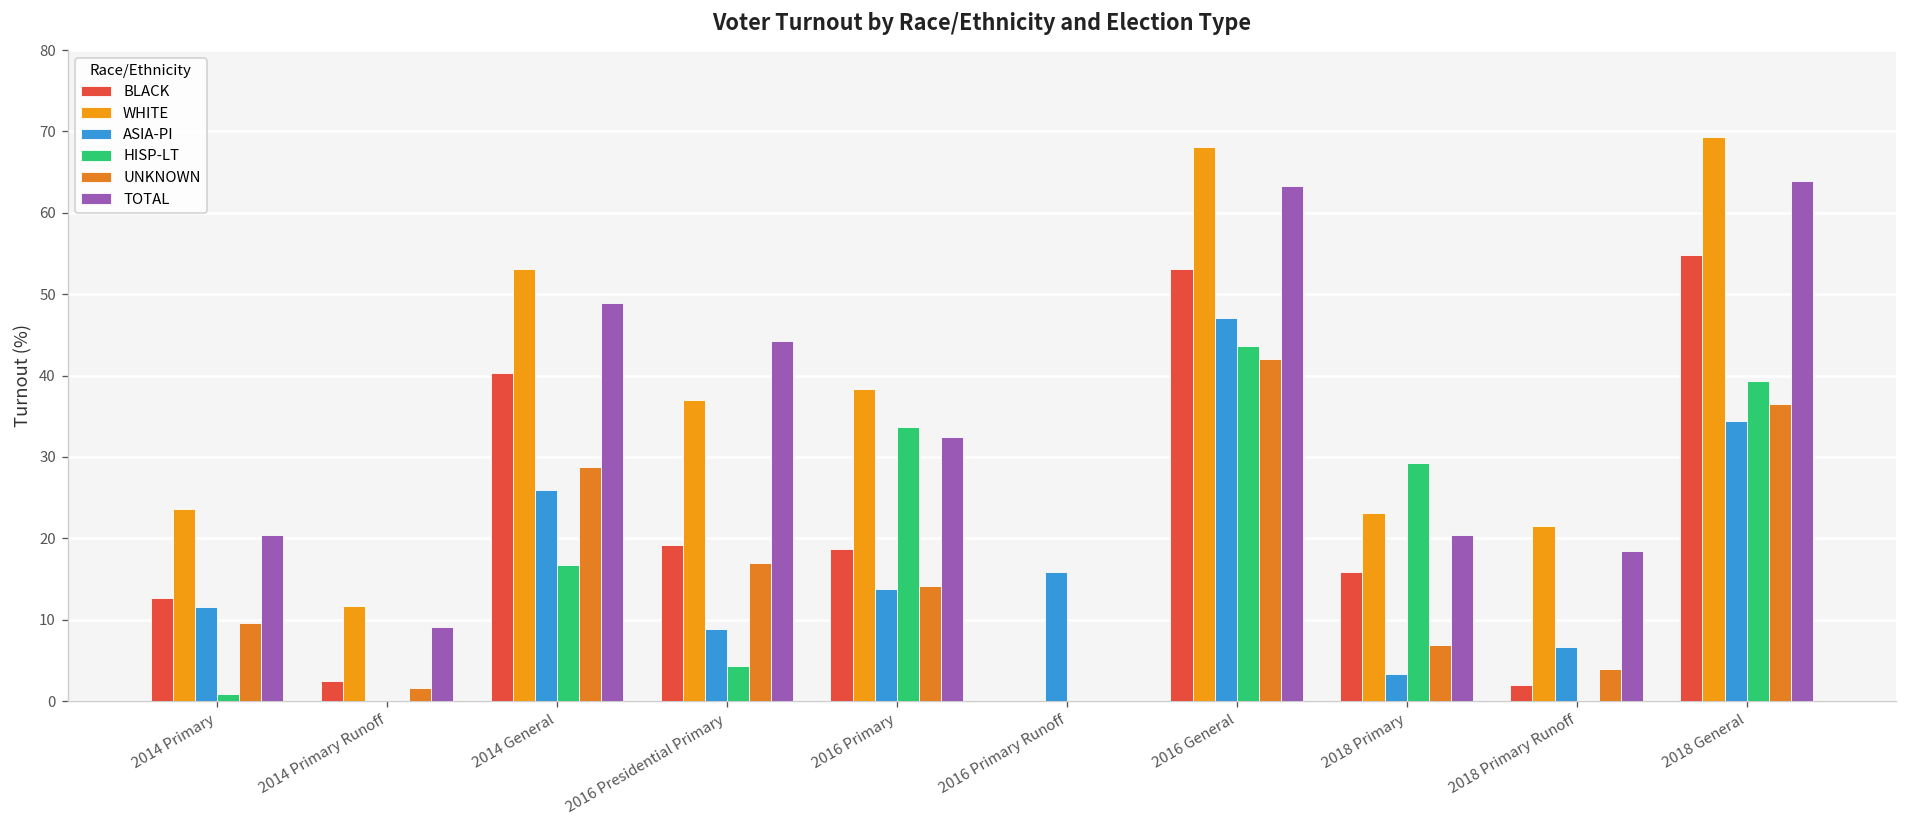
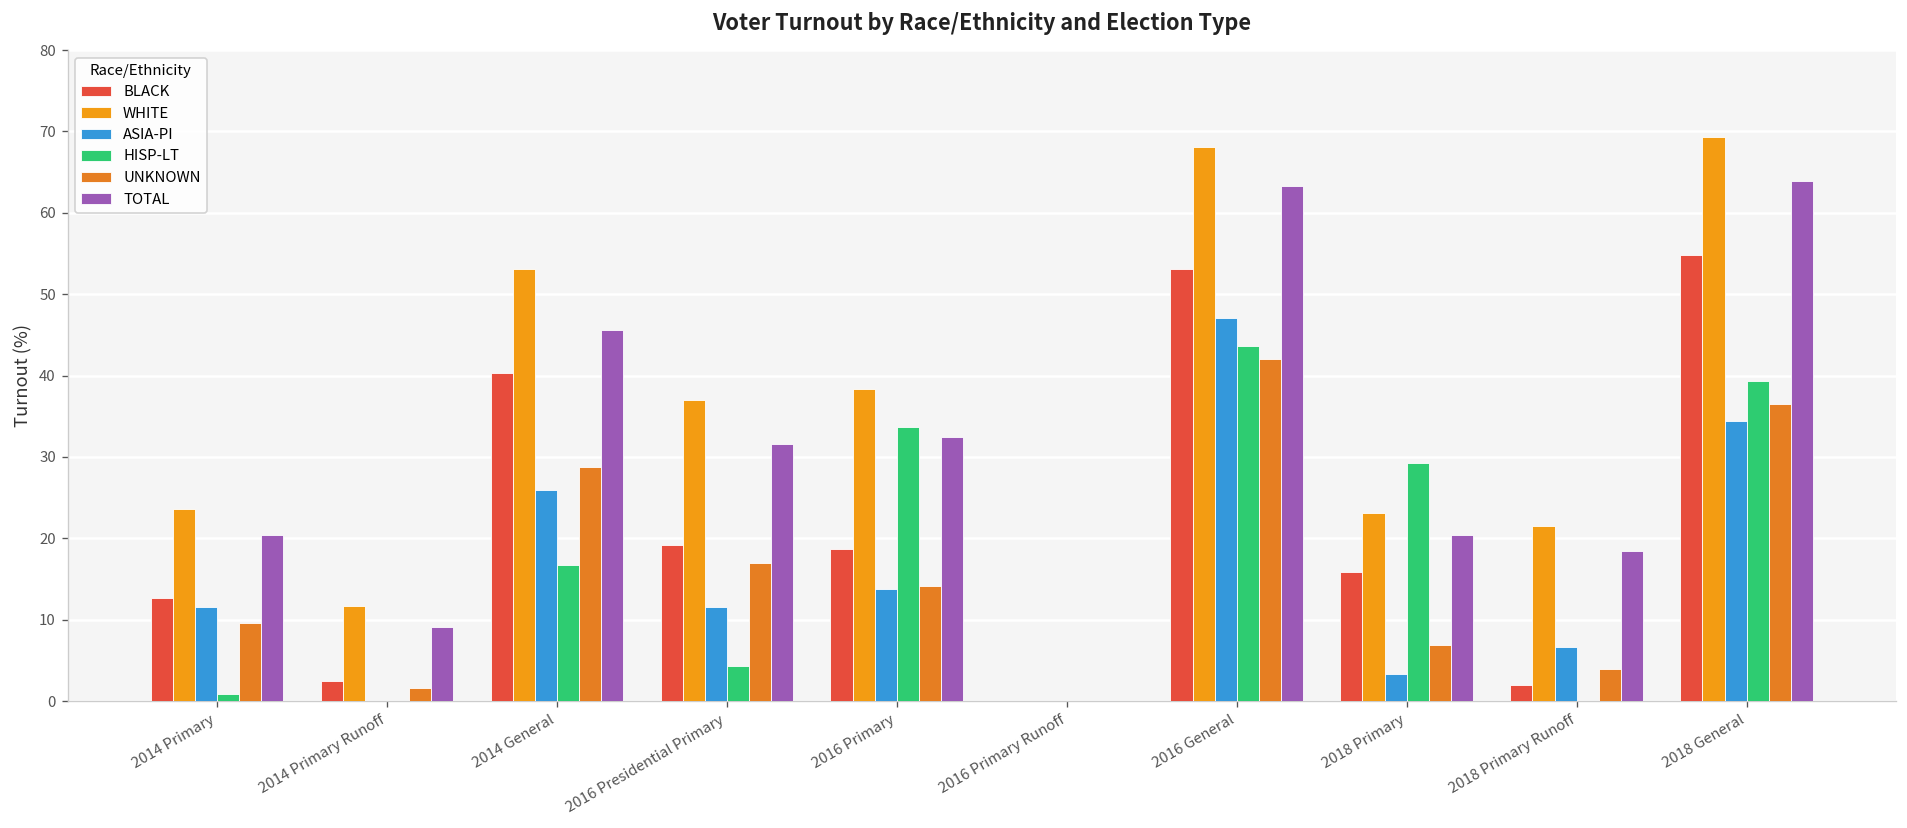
  {
    "ASIA-PI": {
      "2014 Primary": 12,
      "2014 Primary Runoff": 0,
      "2014 General": 26,
-     "2016 Presidential Primary": 9,
+     "2016 Presidential Primary": 12,
      "2016 Primary": 14,
-     "2016 Primary Runoff": 16,
+     "2016 Primary Runoff": 0,
      "2016 General": 47,
      "2018 Primary": 3,
      "2018 Primary Runoff": 7,
      "2018 General": 34
    },
    "HISP-LT": {
      "2014 Primary": 1,
      "2014 Primary Runoff": 0,
      "2014 General": 17,
      "2016 Presidential Primary": 4,
      "2016 Primary": 34,
      "2016 Primary Runoff": 0,
      "2016 General": 44,
      "2018 Primary": 29,
      "2018 Primary Runoff": 0,
      "2018 General": 39
    },
    "TOTAL": {
      "2014 Primary": 20,
      "2014 Primary Runoff": 9,
-     "2014 General": 49,
-     "2016 Presidential Primary": 44,
+     "2014 General": 46,
+     "2016 Presidential Primary": 32,
      "2016 Primary": 32,
      "2016 Primary Runoff": 0,
      "2016 General": 63,
      "2018 Primary": 20,
      "2018 Primary Runoff": 18,
      "2018 General": 64
    }
  }
